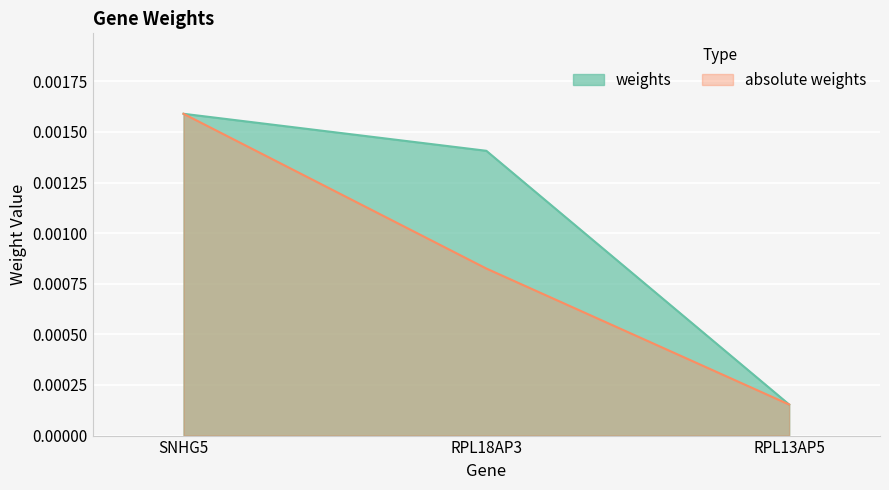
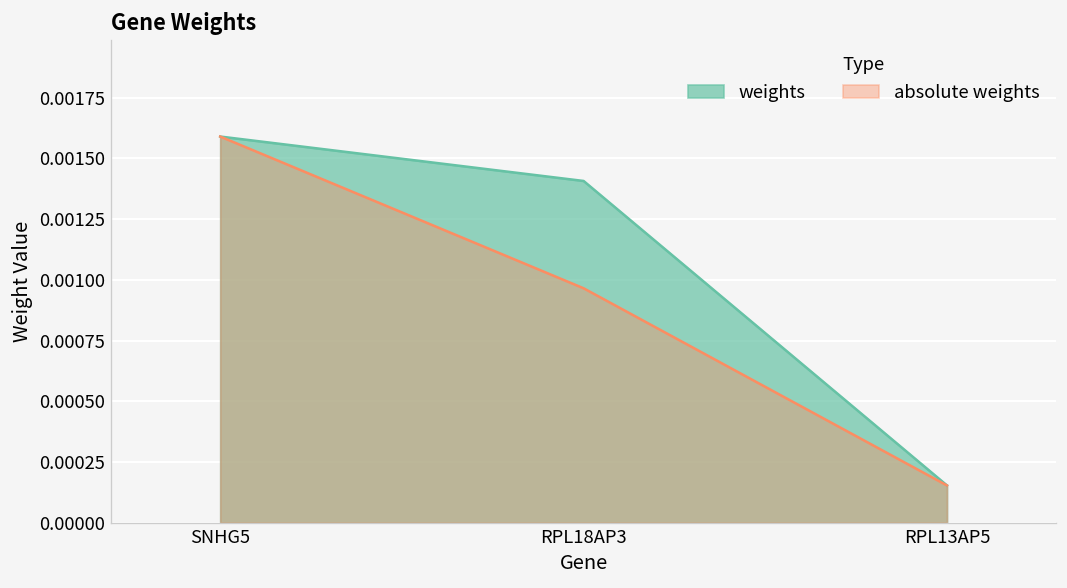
  {
    "weights": {
      "RPL18AP3": 0.00141
    },
    "absolute weights": {
-     "RPL18AP3": 0.00083
+     "RPL18AP3": 0.00097
    }
  }
